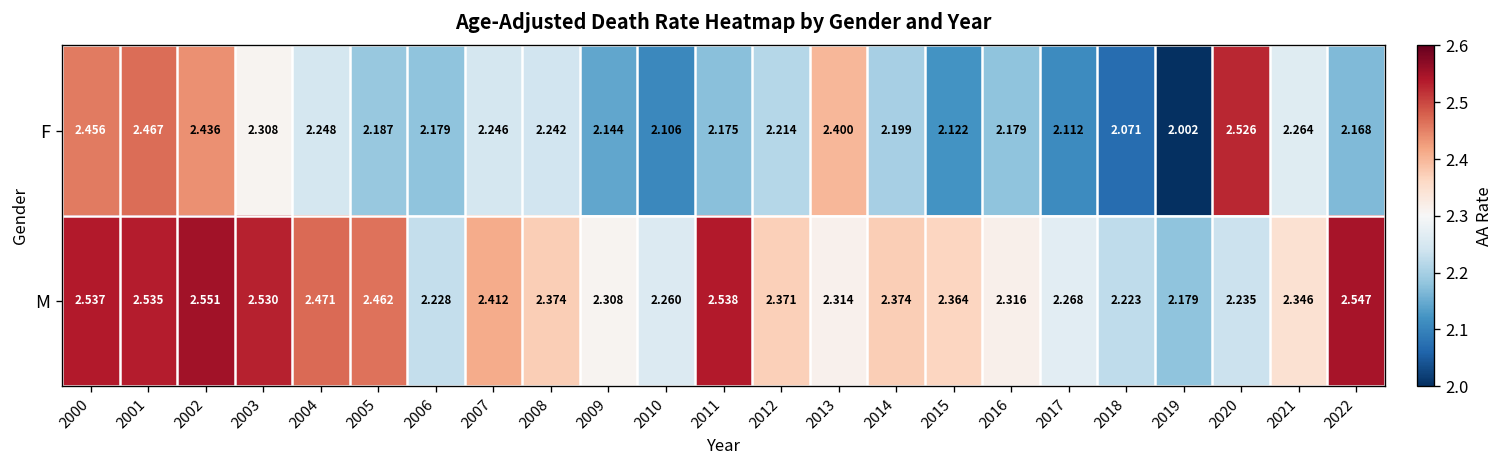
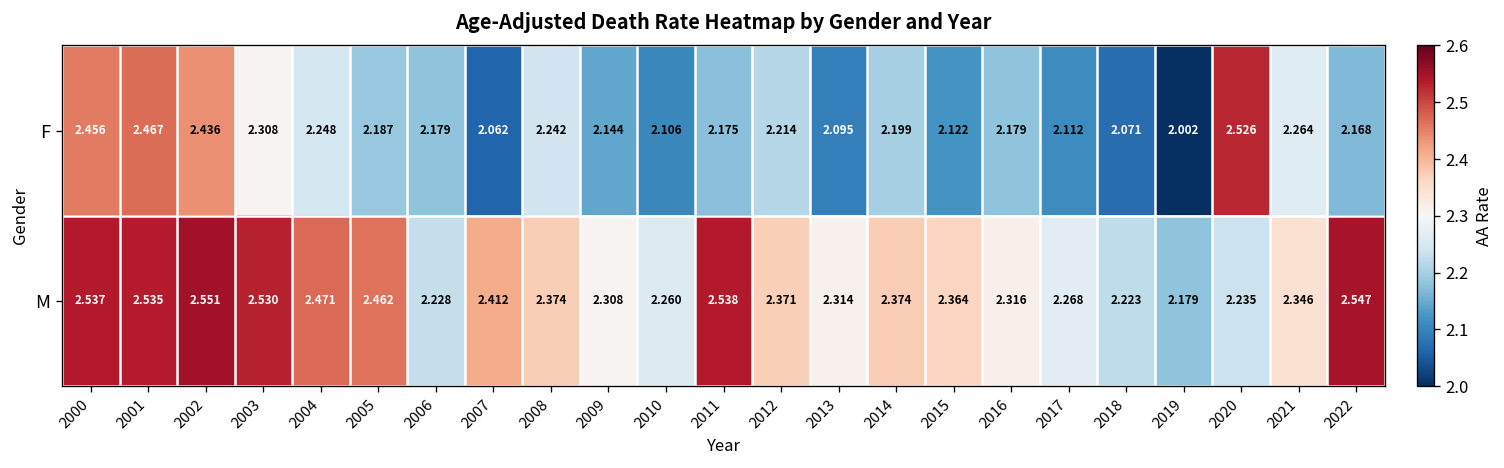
  {
    "F": {
      "2000": 2.456,
      "2001": 2.467,
      "2002": 2.436,
      "2003": 2.308,
      "2004": 2.248,
      "2005": 2.187,
      "2006": 2.179,
-     "2007": 2.246,
+     "2007": 2.062,
      "2008": 2.242,
      "2009": 2.144,
      "2010": 2.106,
      "2011": 2.175,
      "2012": 2.214,
-     "2013": 2.400,
+     "2013": 2.095,
      "2014": 2.199,
      "2015": 2.122,
      "2016": 2.179,
      "2017": 2.112,
      "2018": 2.071,
      "2019": 2.002,
      "2020": 2.526,
      "2021": 2.264,
      "2022": 2.168
    },
    "M": {
      "2000": 2.537,
      "2001": 2.535,
      "2002": 2.551,
      "2003": 2.530,
      "2004": 2.471,
      "2005": 2.462,
      "2006": 2.228,
      "2007": 2.412,
      "2008": 2.374,
      "2009": 2.308,
      "2010": 2.260,
      "2011": 2.538,
      "2012": 2.371,
      "2013": 2.314,
      "2014": 2.374,
      "2015": 2.364,
      "2016": 2.316,
      "2017": 2.268,
      "2018": 2.223,
      "2019": 2.179,
      "2020": 2.235,
      "2021": 2.346,
      "2022": 2.547
    }
  }
